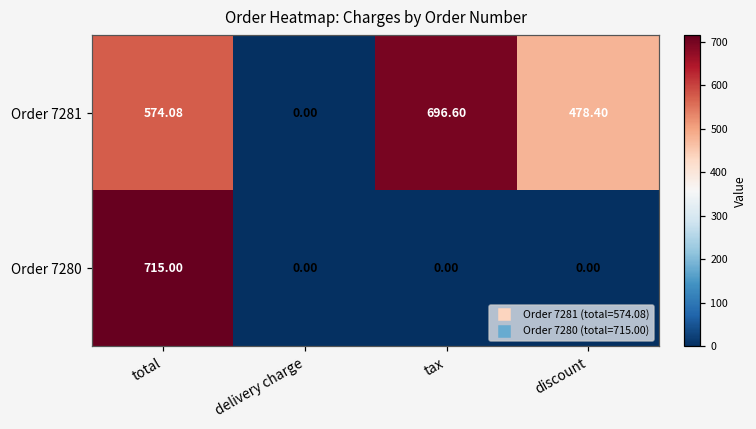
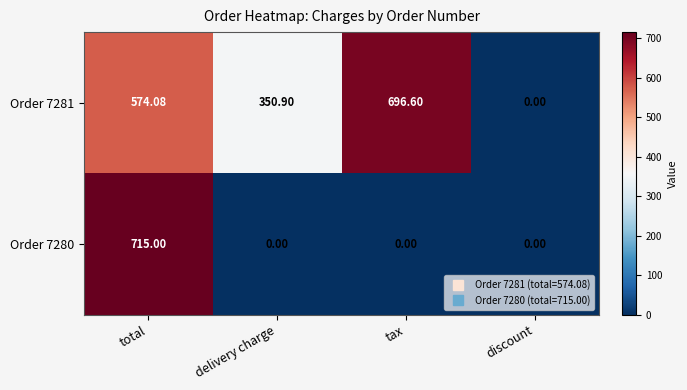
  {
    "Order 7281": {
      "total": 574.08,
-     "delivery charge": 0.00,
+     "delivery charge": 350.90,
      "tax": 696.60,
-     "discount": 478.40
+     "discount": 0.00
    },
    "Order 7280": {
      "total": 715.00,
      "delivery charge": 0.00,
      "tax": 0.00,
      "discount": 0.00
    }
  }
